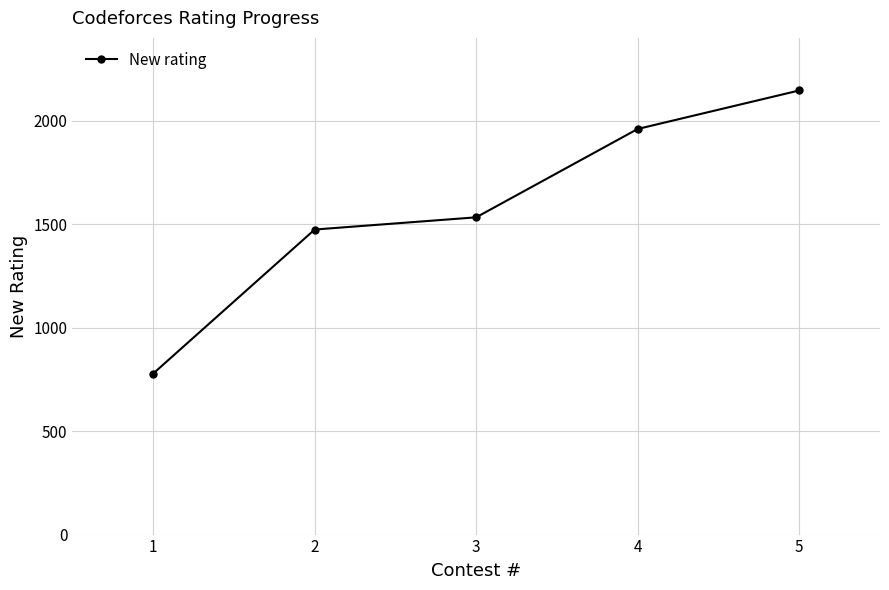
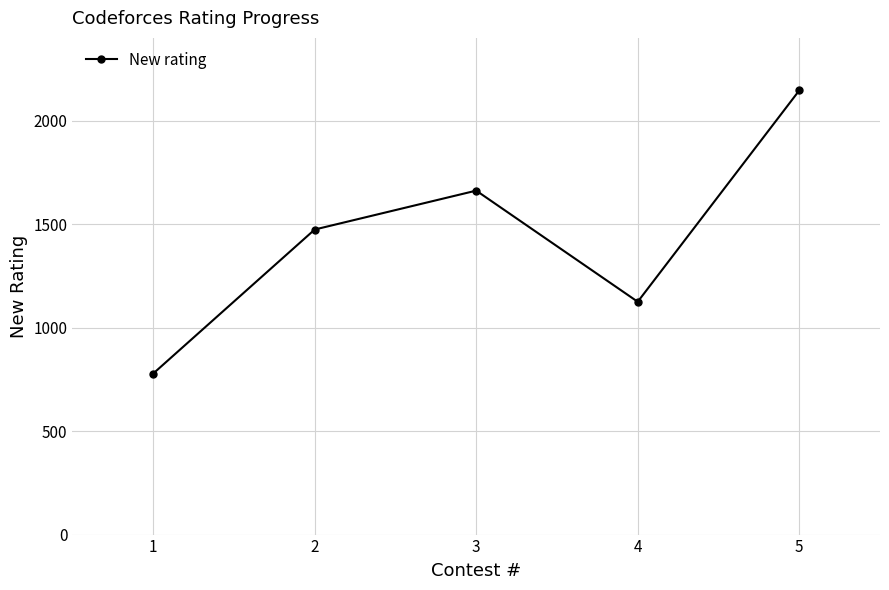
  {
    "1": 780,
    "2": 1470,
-   "3": 1530,
-   "4": 1960,
+   "3": 1660,
+   "4": 1130,
    "5": 2150
  }
